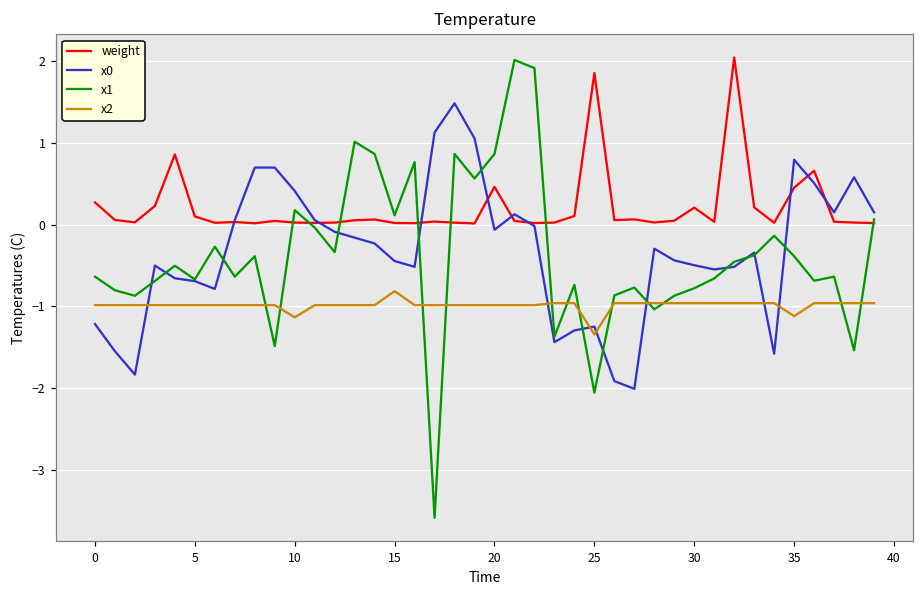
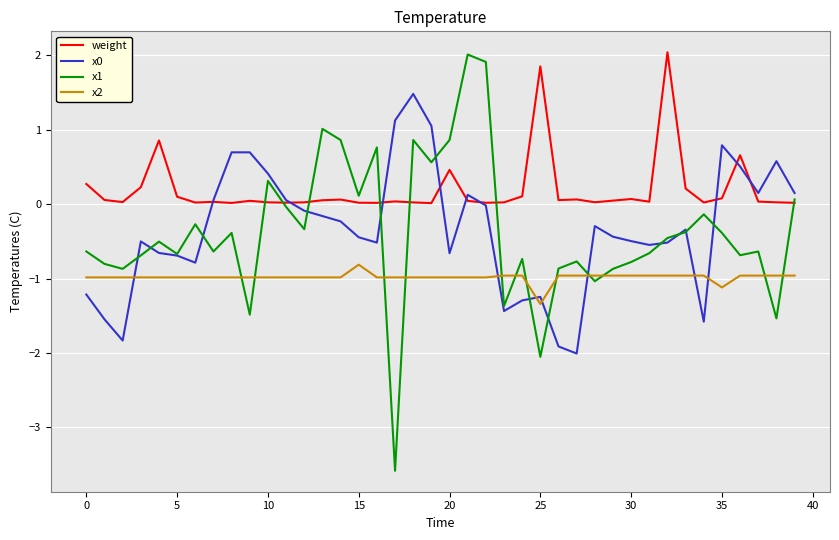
  {
    "weight": {
      "0": 0.3,
      "5": 0.1,
      "10": 0.0,
      "15": 0.0,
      "20": 0.5,
      "25": 1.9,
-     "30": 0.2,
-     "35": 0.5
+     "30": 0.1,
+     "35": 0.1
    },
    "x0": {
      "0": -1.2,
      "10": 0.4,
      "15": -0.4,
-     "20": -0.1,
+     "20": -0.7,
      "25": -1.2,
      "30": -0.5,
      "35": 0.8
    },
    "x1": {
      "0": -0.6,
-     "10": 0.2,
+     "10": 0.3,
      "15": 0.1,
      "20": 0.9,
      "25": -2.1,
      "30": -0.8,
      "35": -0.4
    },
    "x2": {
      "0": -1.0,
      "5": -1.0,
-     "10": -1.1,
+     "10": -1.0,
      "15": -0.8,
      "20": -1.0,
      "25": -1.3,
      "30": -1.0,
      "35": -1.1
    }
  }
